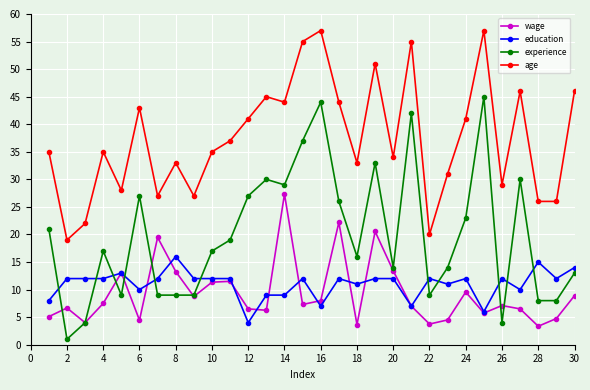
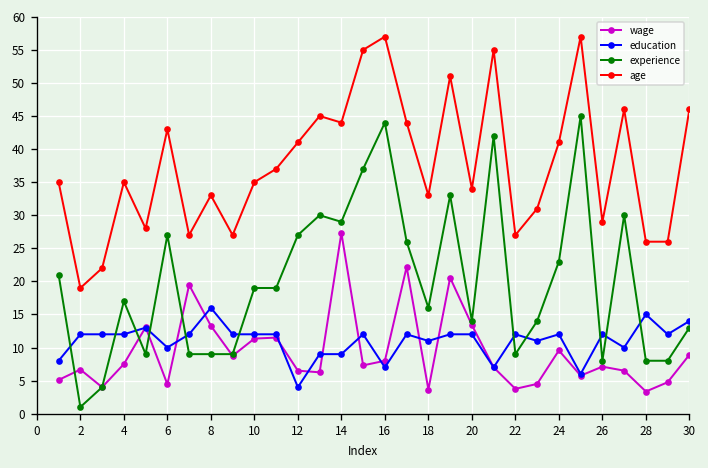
  {
    "wage": {
      "2": 7,
      "4": 8,
      "6": 4,
      "8": 13,
      "10": 11,
      "12": 7,
      "14": 27,
      "16": 8,
      "18": 4,
      "20": 13,
      "22": 4,
      "24": 10,
      "26": 7,
      "28": 3,
      "30": 9
    },
    "education": {
      "2": 12,
      "4": 12,
      "6": 10,
      "8": 16,
      "10": 12,
      "12": 4,
      "14": 9,
      "16": 7,
      "18": 11,
      "20": 12,
      "22": 12,
      "24": 12,
      "26": 12,
      "28": 15,
      "30": 14
    },
    "experience": {
      "2": 1,
      "4": 17,
      "6": 27,
      "8": 9,
-     "10": 17,
+     "10": 19,
      "12": 27,
      "14": 29,
      "16": 44,
      "18": 16,
      "20": 14,
      "22": 9,
      "24": 23,
-     "26": 4,
+     "26": 8,
      "28": 8,
      "30": 13
    },
    "age": {
      "2": 19,
      "4": 35,
      "6": 43,
      "8": 33,
      "10": 35,
      "12": 41,
      "14": 44,
      "16": 57,
      "18": 33,
      "20": 34,
-     "22": 20,
+     "22": 27,
      "24": 41,
      "26": 29,
      "28": 26,
      "30": 46
    }
  }
